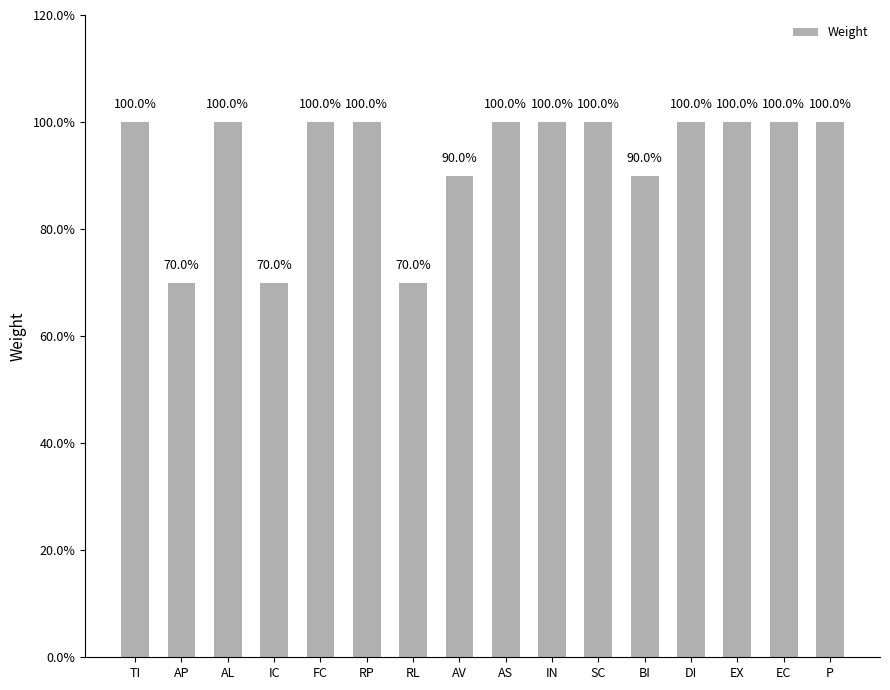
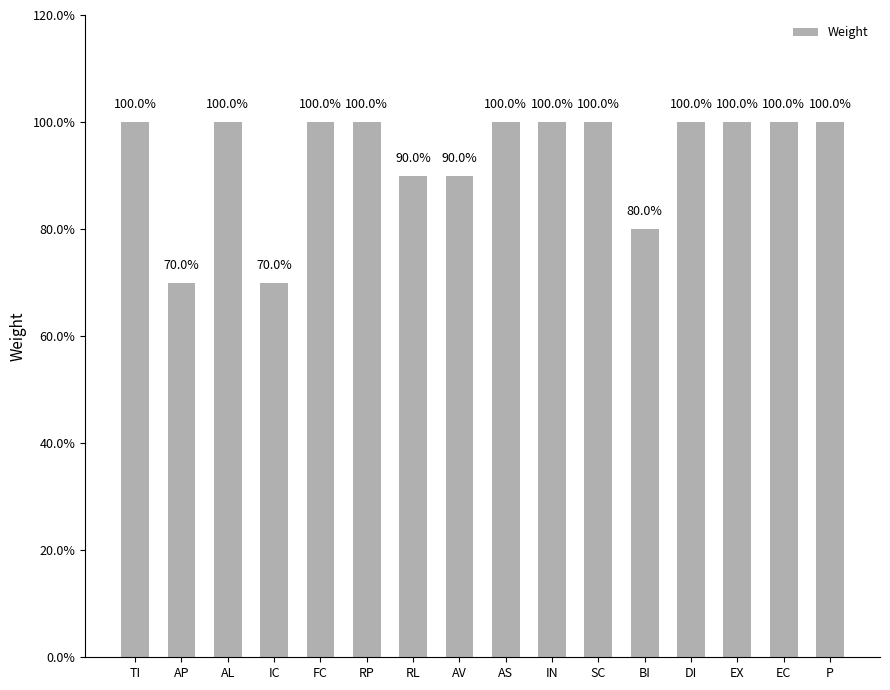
  {
    "TI": "100.0%",
    "AP": "70.0%",
    "AL": "100.0%",
    "IC": "70.0%",
    "FC": "100.0%",
    "RP": "100.0%",
-   "RL": "70.0%",
+   "RL": "90.0%",
    "AV": "90.0%",
    "AS": "100.0%",
    "IN": "100.0%",
    "SC": "100.0%",
-   "BI": "90.0%",
+   "BI": "80.0%",
    "DI": "100.0%",
    "EX": "100.0%",
    "EC": "100.0%",
    "P": "100.0%"
  }
